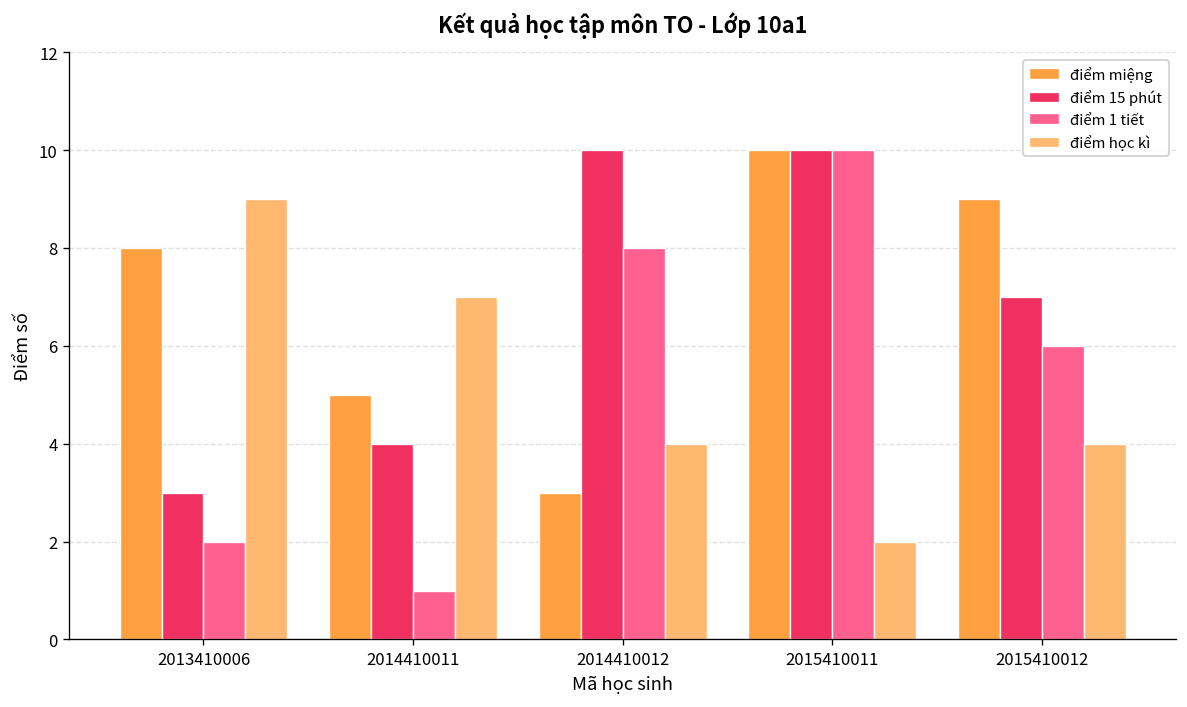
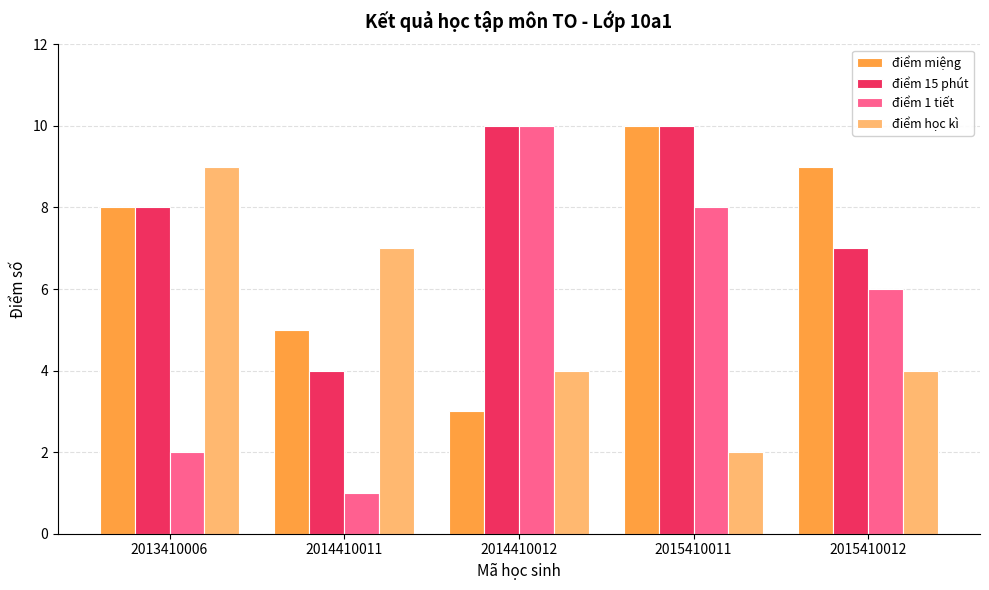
  {
    "điểm 15 phút": {
-     "2013410006": 3,
+     "2013410006": 8,
      "2014410011": 4,
      "2014410012": 10,
      "2015410011": 10,
      "2015410012": 7
    },
    "điểm 1 tiết": {
      "2013410006": 2,
      "2014410011": 1,
-     "2014410012": 8,
-     "2015410011": 10,
+     "2014410012": 10,
+     "2015410011": 8,
      "2015410012": 6
    }
  }
